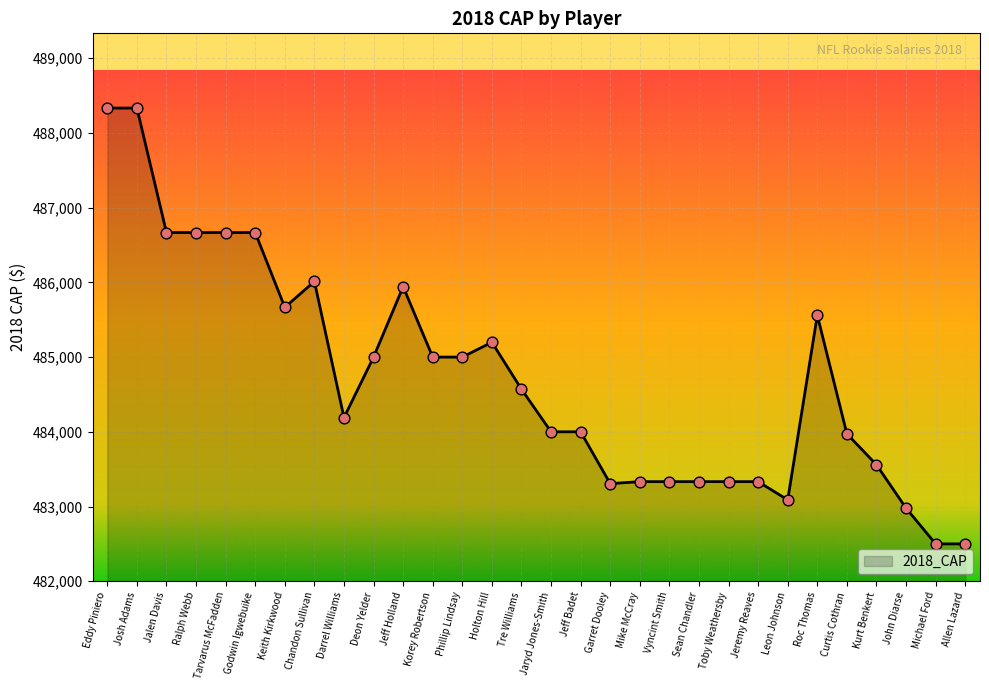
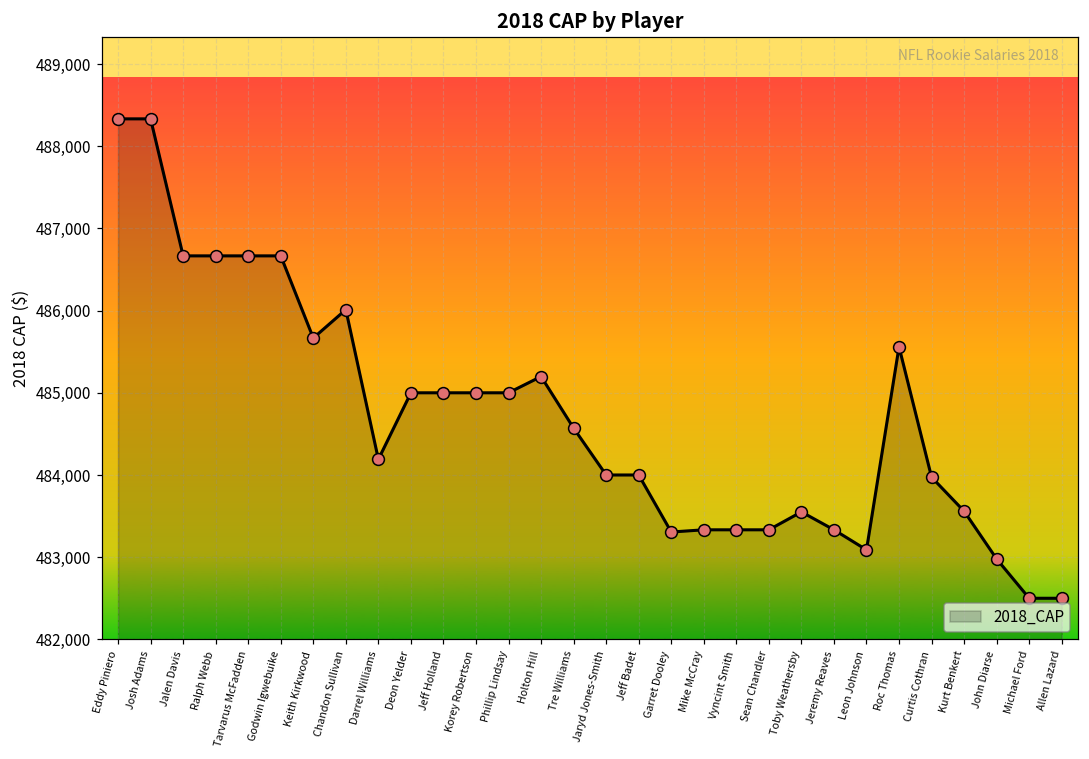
  {
    "Eddy Piniero": "488,300",
    "Josh Adams": "488,300",
    "Jalen Davis": "486,700",
    "Ralph Webb": "486,700",
    "Tarvarus McFadden": "486,700",
    "Godwin Igwebuike": "486,700",
    "Keith Kirkwood": "485,700",
    "Chandon Sullivan": "486,000",
    "Darrel Williams": "484,200",
    "Deon Yelder": "485,000",
-   "Jeff Holland": "485,900",
+   "Jeff Holland": "485,000",
    "Korey Robertson": "485,000",
    "Phillip Lindsay": "485,000",
    "Holton Hill": "485,200",
    "Tre Williams": "484,600",
    "Jaryd Jones-Smith": "484,000",
    "Jeff Badet": "484,000",
    "Garret Dooley": "483,300",
    "Mike McCray": "483,300",
    "Vyncint Smith": "483,300",
    "Sean Chandler": "483,300",
-   "Toby Weathersby": "483,300",
+   "Toby Weathersby": "483,600",
    "Jeremy Reaves": "483,300",
    "Leon Johnson": "483,100",
    "Roc Thomas": "485,600",
    "Curtis Cothran": "484,000",
    "Kurt Benkert": "483,600",
    "John Diarse": "483,000",
    "Michael Ford": "482,500",
    "Allen Lazard": "482,500"
  }
